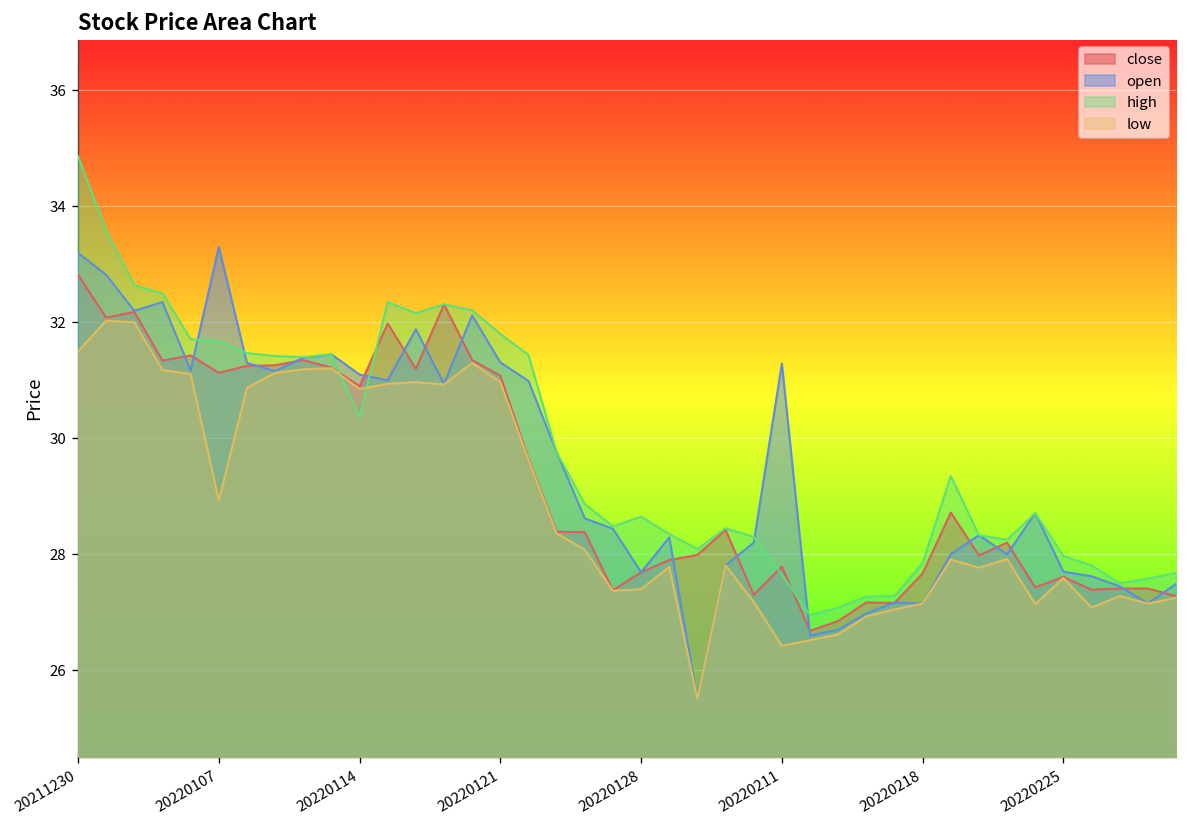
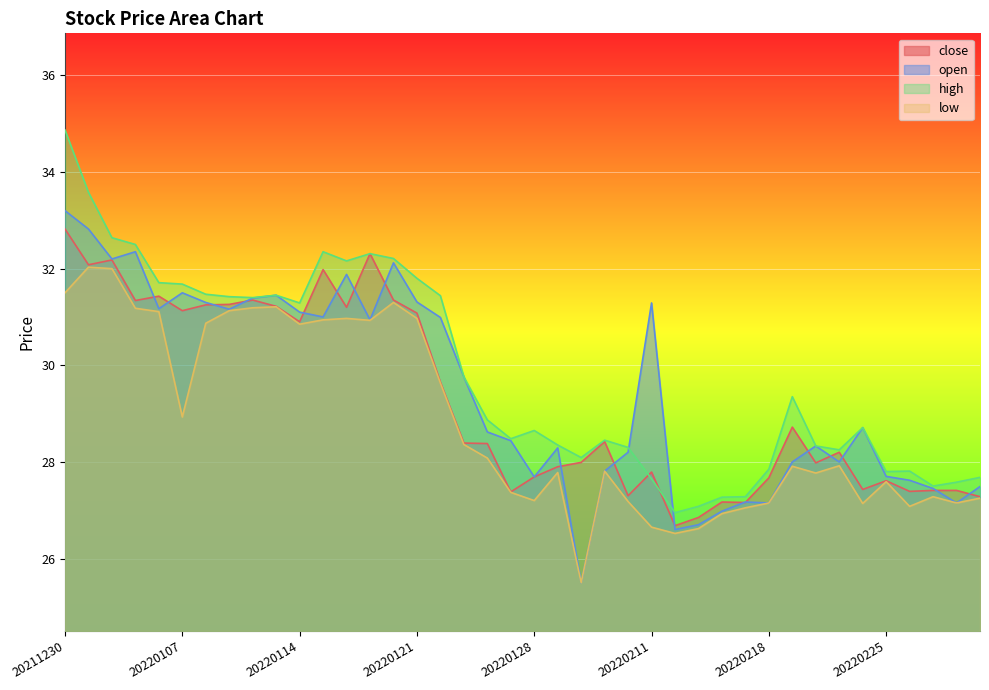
  {
    "close": {
      "20211230": 32.8,
      "20220107": 31.1,
      "20220121": 31.1,
      "20220211": 27.8,
      "20220218": 27.7
    },
    "open": {
      "20211230": 33.2,
-     "20220107": 33.3,
+     "20220107": 31.5,
      "20220114": 31.1,
      "20220121": 31.3,
      "20220211": 31.3,
      "20220225": 27.7
    },
    "high": {
      "20211230": 34.9,
      "20220107": 31.7,
-     "20220114": 30.4,
+     "20220114": 31.3,
      "20220121": 31.8,
      "20220128": 28.7,
      "20220211": 27.7,
      "20220218": 27.9,
-     "20220225": 28.0
+     "20220225": 27.8
    },
    "low": {
      "20211230": 31.5,
      "20220107": 28.9,
      "20220121": 31.0,
-     "20220128": 27.4,
-     "20220211": 26.4
+     "20220128": 27.2,
+     "20220211": 26.7
    }
  }
